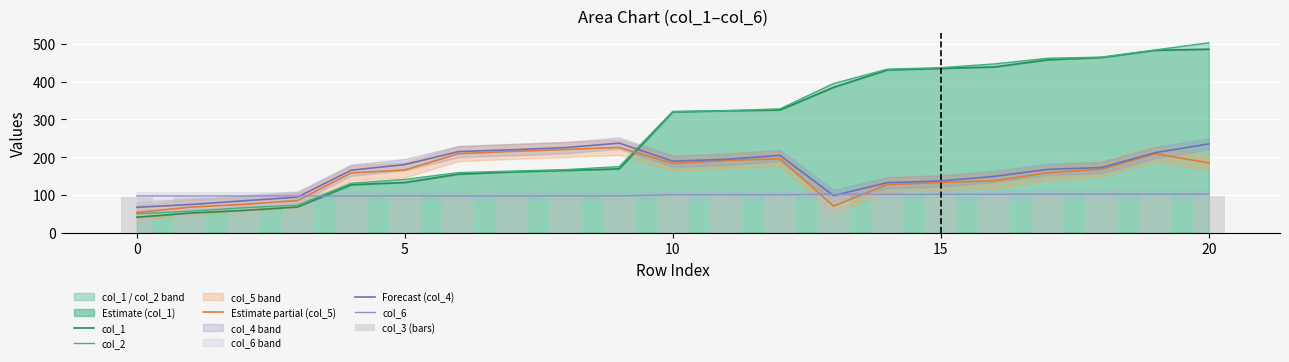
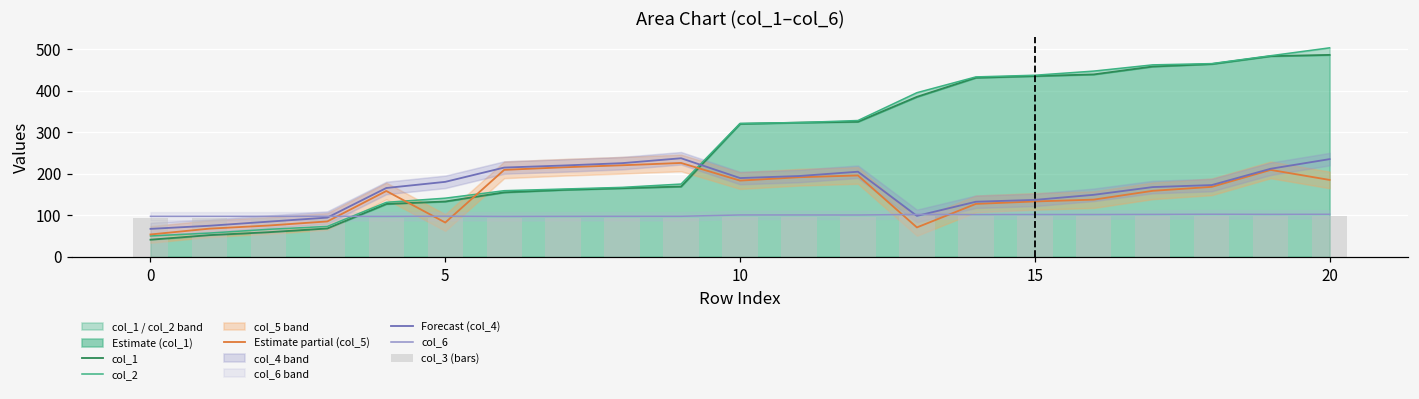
  {
    "Estimate partial (col_5)": {
-     "5": 170,
+     "5": 80,
      "20": 180
    }
  }
